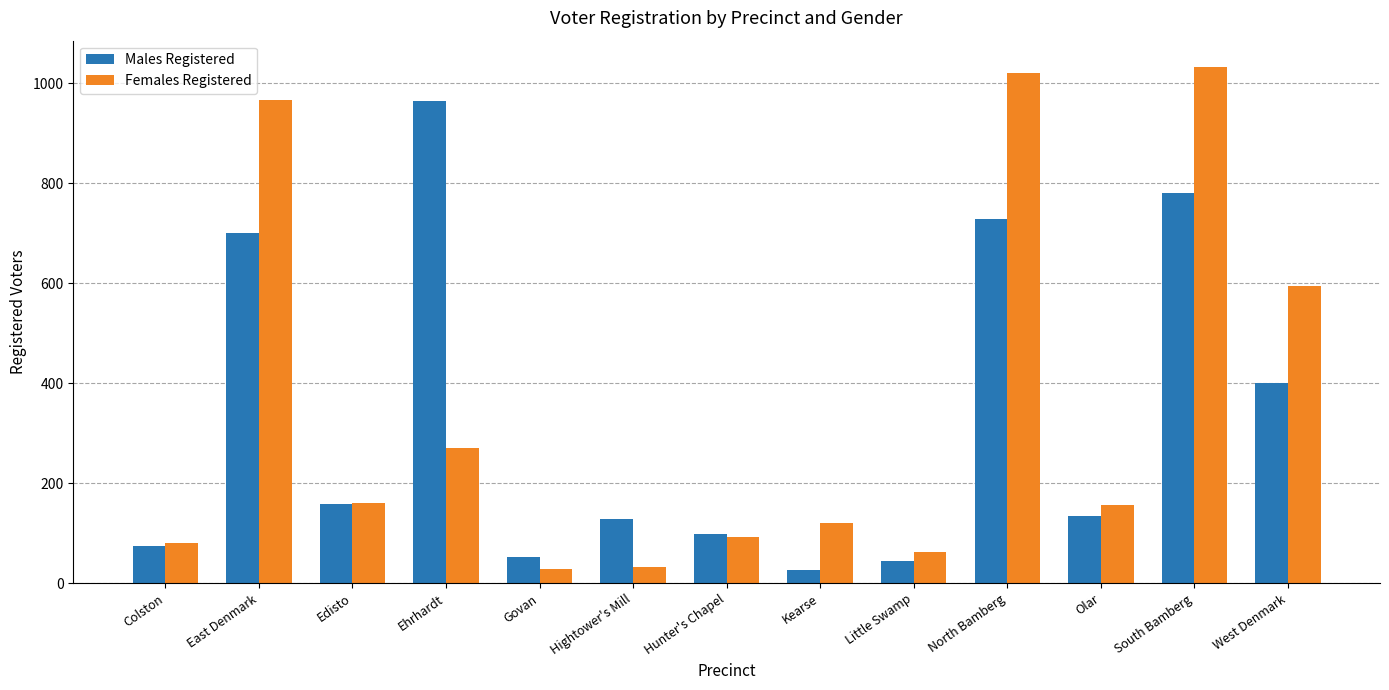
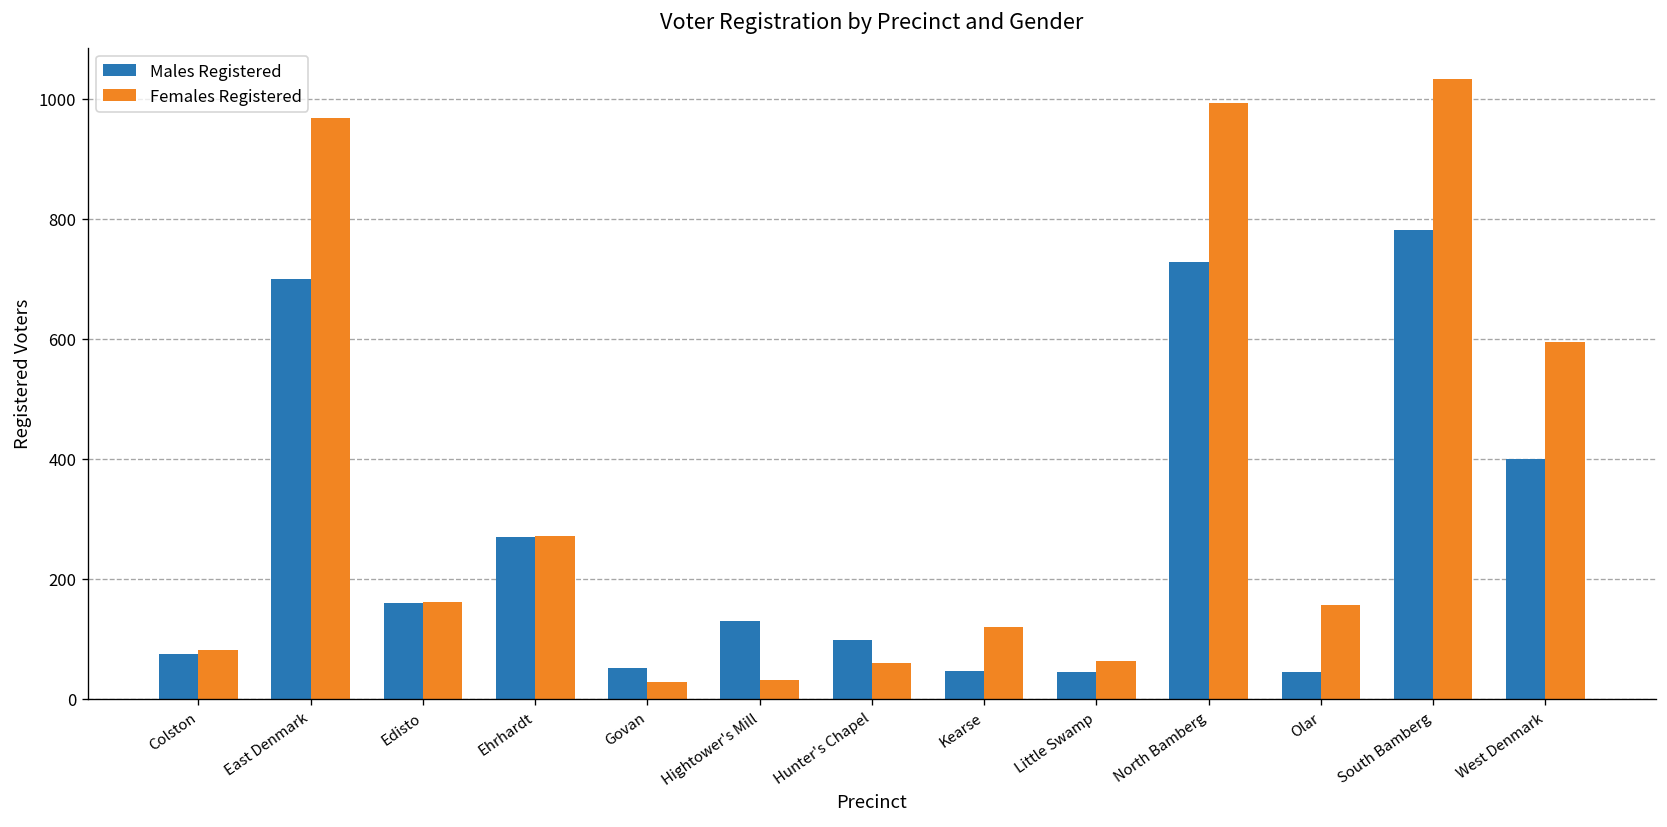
  {
    "Males Registered": {
      "Colston": 80,
      "East Denmark": 700,
      "Edisto": 160,
-     "Ehrhardt": 960,
+     "Ehrhardt": 270,
      "Govan": 50,
      "Hightower's Mill": 130,
      "Hunter's Chapel": 100,
-     "Kearse": 30,
+     "Kearse": 50,
      "Little Swamp": 50,
      "North Bamberg": 730,
-     "Olar": 140,
+     "Olar": 40,
      "South Bamberg": 780,
      "West Denmark": 400
    },
    "Females Registered": {
      "Colston": 80,
      "East Denmark": 970,
      "Edisto": 160,
      "Ehrhardt": 270,
      "Govan": 30,
      "Hightower's Mill": 30,
-     "Hunter's Chapel": 90,
+     "Hunter's Chapel": 60,
      "Kearse": 120,
      "Little Swamp": 60,
-     "North Bamberg": 1020,
+     "North Bamberg": 990,
      "Olar": 160,
      "South Bamberg": 1030,
      "West Denmark": 600
    }
  }
